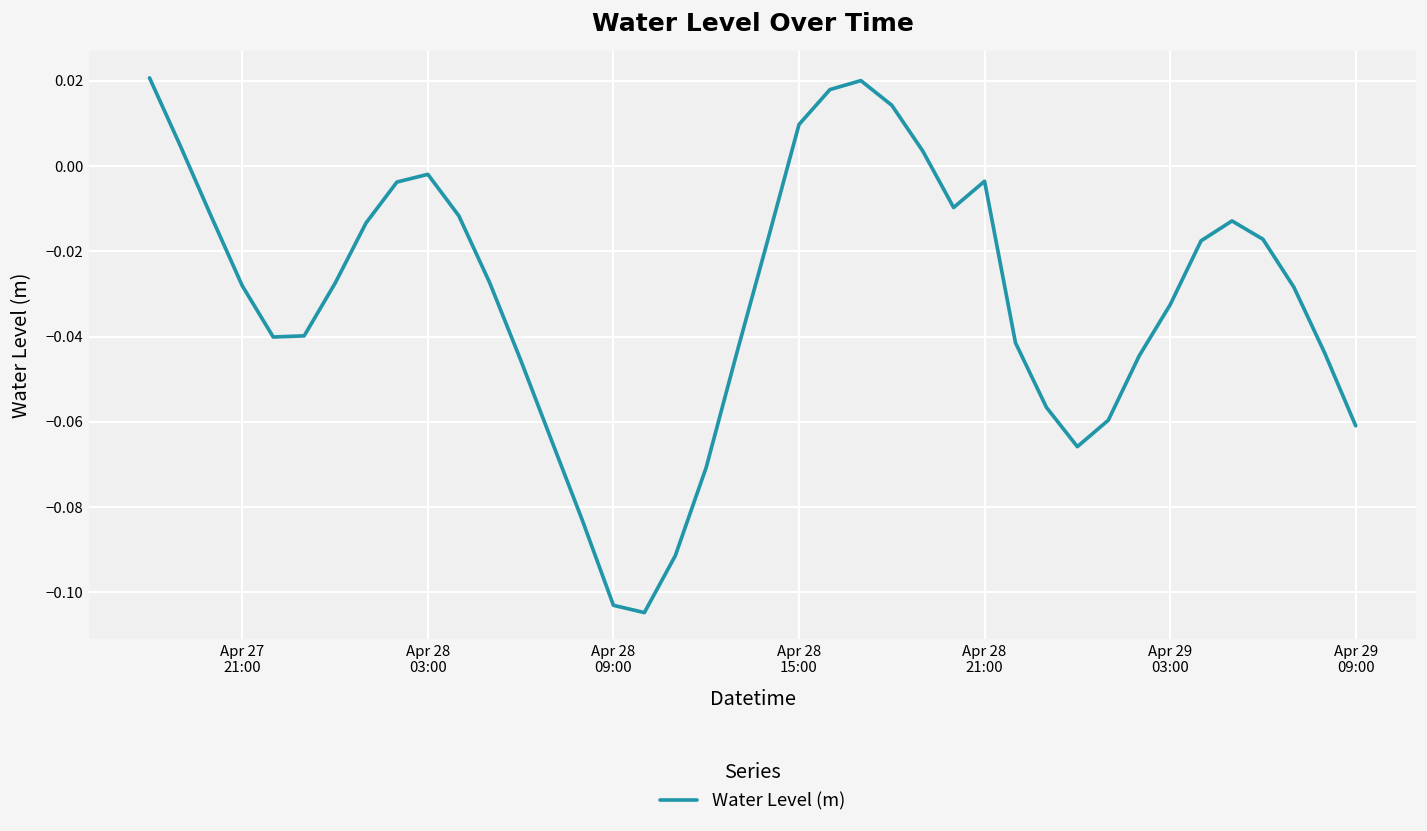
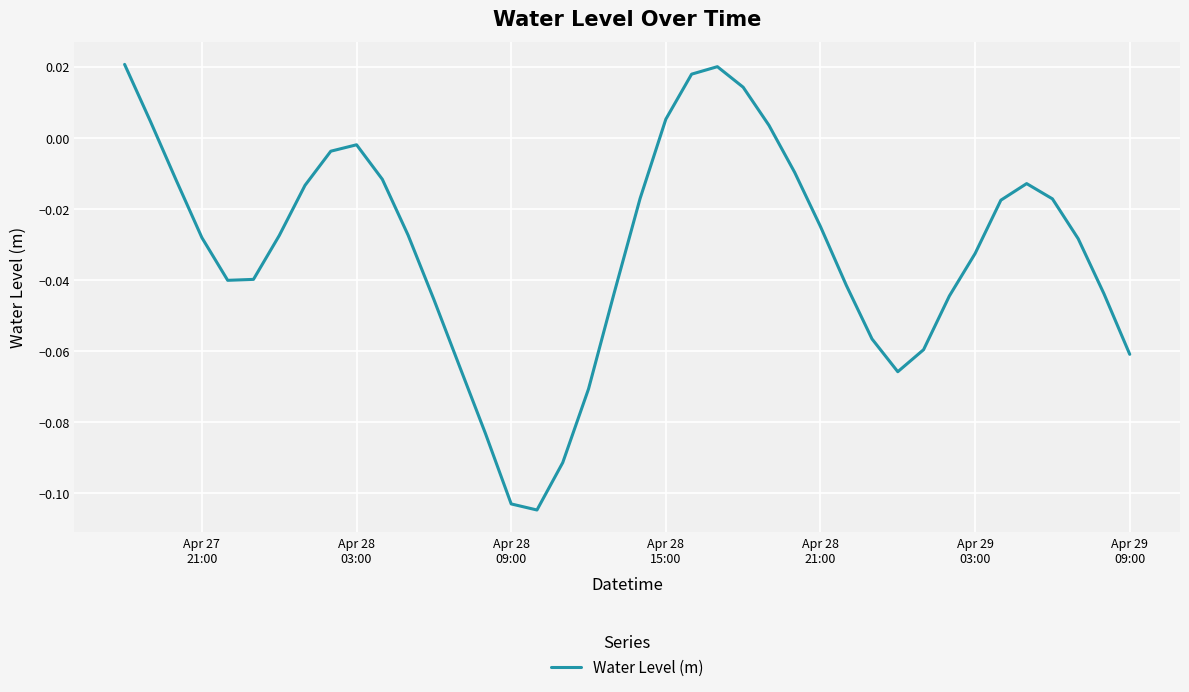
  {
    "Apr 27 21:00": -0.028,
    "Apr 28 03:00": -0.002,
    "Apr 28 09:00": -0.103,
-   "Apr 28 15:00": 0.010,
-   "Apr 28 21:00": -0.004,
+   "Apr 28 15:00": 0.005,
+   "Apr 28 21:00": -0.025,
    "Apr 29 03:00": -0.033,
    "Apr 29 09:00": -0.061
  }
